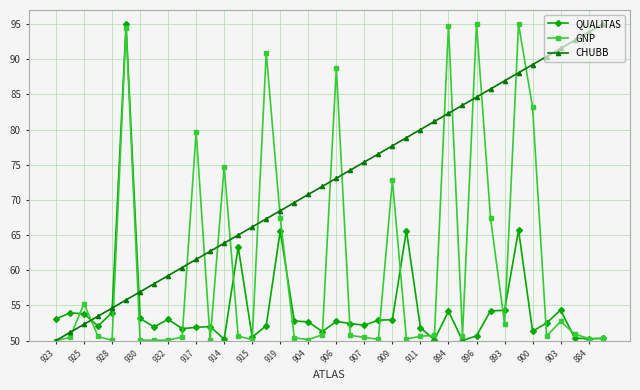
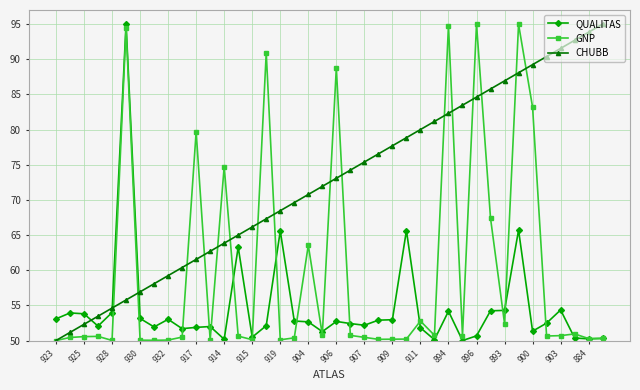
  {
    "GNP": {
-     "925": 55,
+     "925": 51,
      "928": 50,
      "930": 50,
      "932": 50,
      "917": 80,
      "914": 75,
      "915": 50,
-     "919": 67,
-     "904": 50,
+     "919": 50,
+     "904": 64,
      "906": 89,
      "907": 50,
-     "909": 73,
-     "911": 51,
+     "909": 50,
+     "911": 53,
      "894": 95,
      "896": 95,
      "893": 52,
      "900": 83,
-     "903": 53
+     "903": 51
    }
  }
